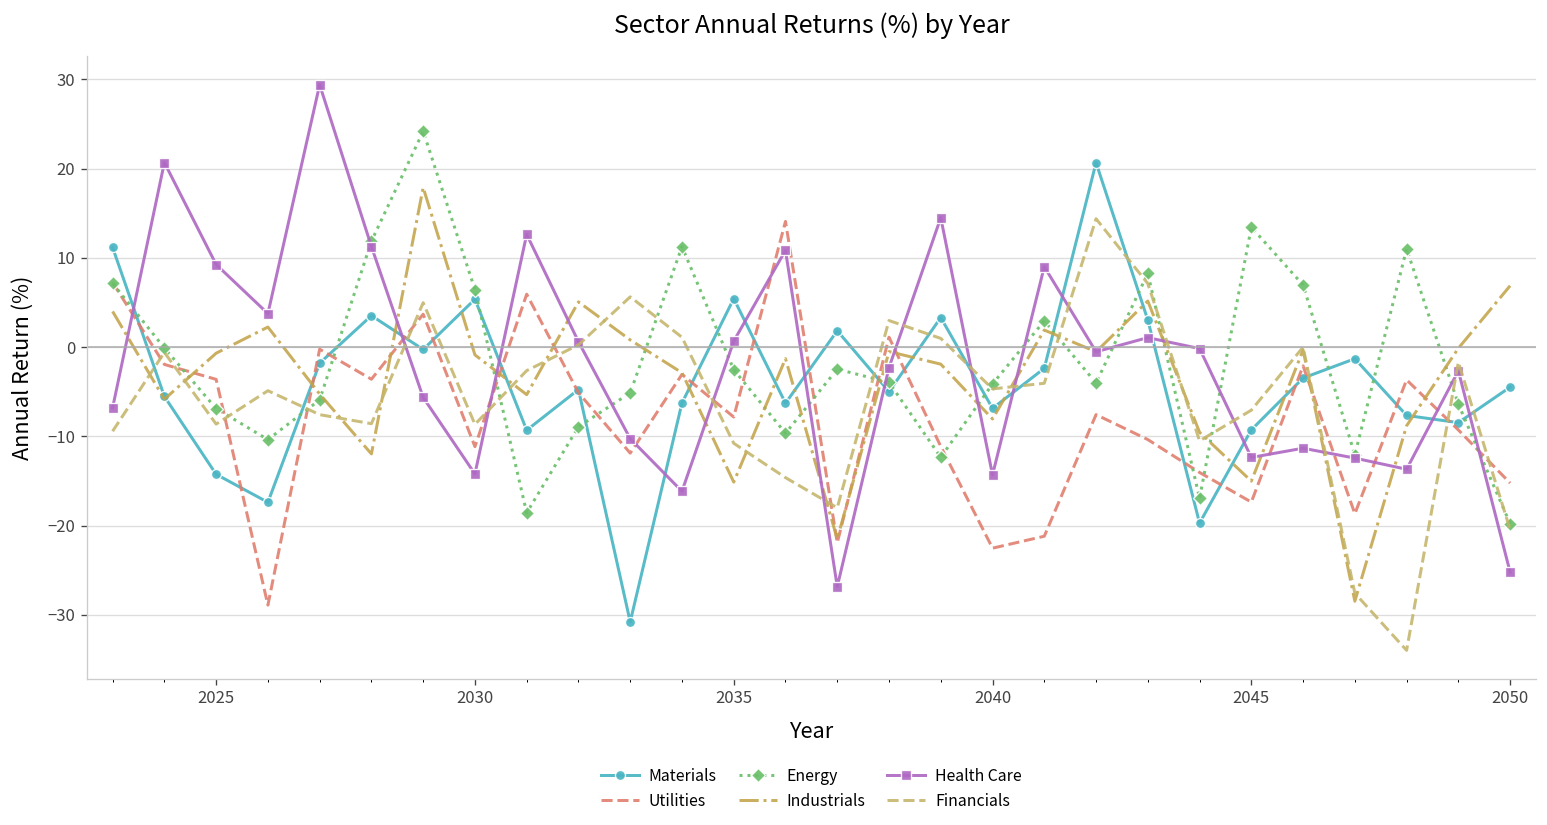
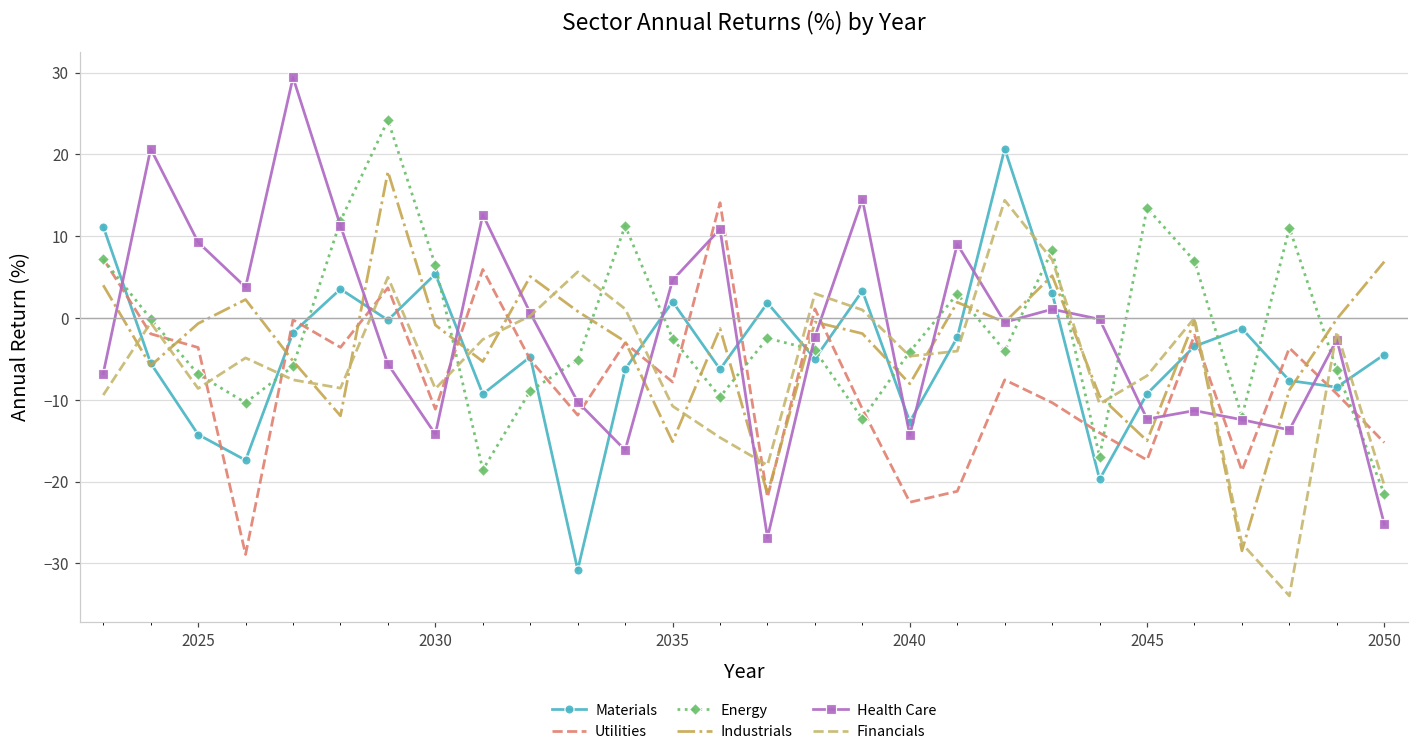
  {
    "Materials": {
      "2025": -14,
      "2030": 5,
-     "2035": 5,
-     "2040": -7,
+     "2035": 2,
+     "2040": -13,
      "2045": -9,
      "2050": -4
    },
    "Energy": {
      "2025": -7,
      "2030": 6,
      "2035": -3,
      "2040": -4,
      "2045": 13,
-     "2050": -20
+     "2050": -22
    },
    "Health Care": {
      "2025": 9,
      "2030": -14,
-     "2035": 1,
+     "2035": 5,
      "2040": -14,
      "2045": -12,
      "2050": -25
    }
  }
